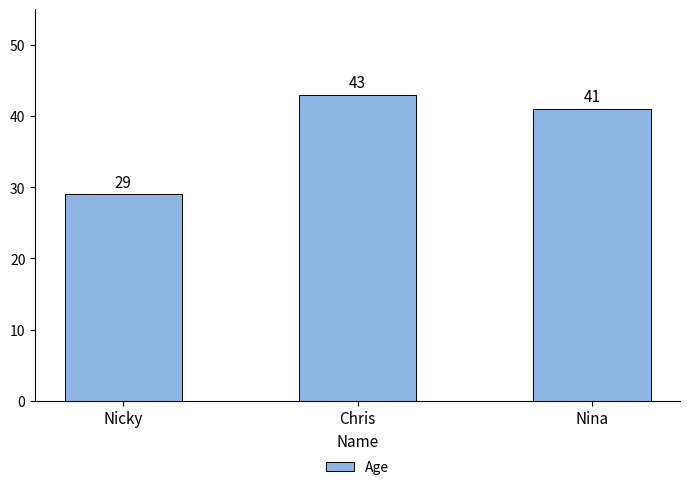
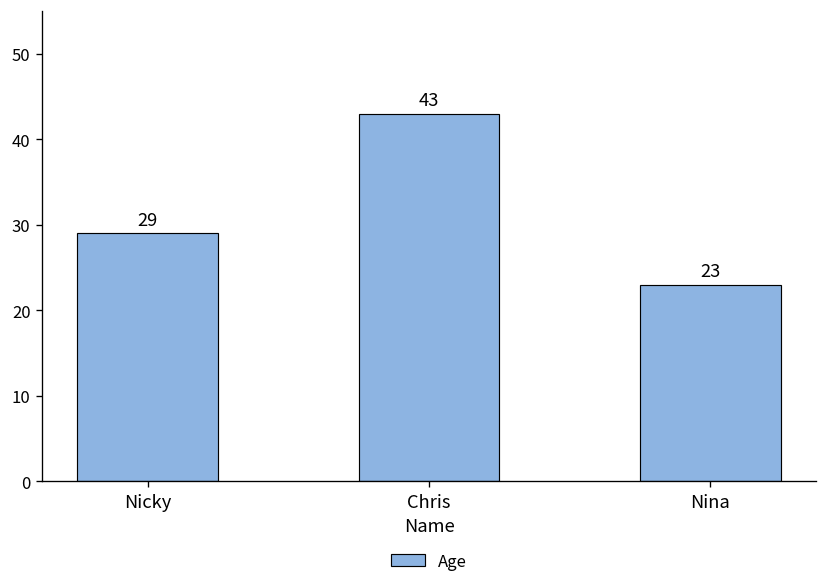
  {
    "Nicky": 29,
    "Chris": 43,
-   "Nina": 41
+   "Nina": 23
  }
